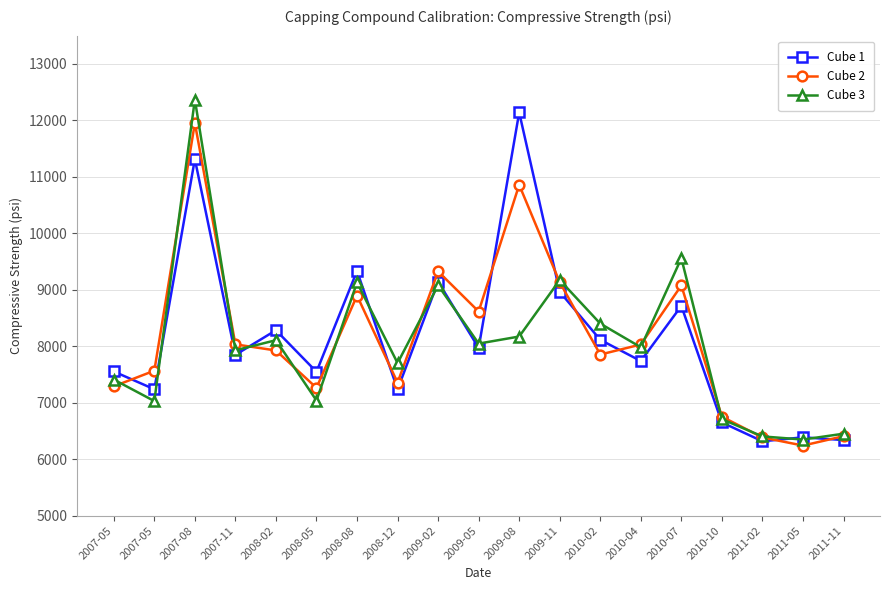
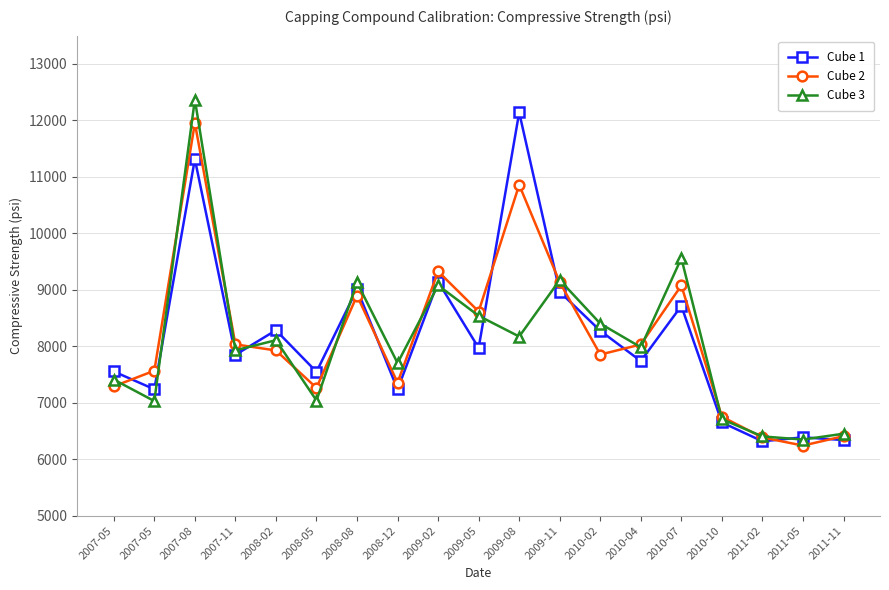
  {
    "Cube 1": {
      "2007-08": 11300,
      "2007-11": 7800,
      "2008-02": 8300,
      "2008-05": 7500,
-     "2008-08": 9300,
+     "2008-08": 9000,
      "2008-12": 7200,
      "2009-02": 9100,
      "2009-05": 8000,
      "2009-08": 12100,
      "2009-11": 9000,
-     "2010-02": 8100,
+     "2010-02": 8300,
      "2010-04": 7700,
      "2010-07": 8700,
      "2010-10": 6700,
      "2011-02": 6300,
      "2011-11": 6300
    },
    "Cube 2": {
      "2007-08": 12000,
      "2007-11": 8000,
      "2008-02": 7900,
      "2008-05": 7300,
      "2008-08": 8900,
      "2008-12": 7400,
      "2009-02": 9300,
      "2009-05": 8600,
      "2009-08": 10900,
      "2010-02": 7900,
      "2010-04": 8000,
      "2010-07": 9100,
      "2011-05": 6200
    },
    "Cube 3": {
      "2007-08": 12400,
      "2007-11": 7900,
      "2008-02": 8100,
      "2008-05": 7000,
      "2008-08": 9100,
      "2008-12": 7700,
      "2009-02": 9100,
-     "2009-05": 8000,
+     "2009-05": 8500,
      "2009-08": 8200,
      "2010-02": 8400,
      "2010-04": 8000,
      "2010-07": 9600
    }
  }
